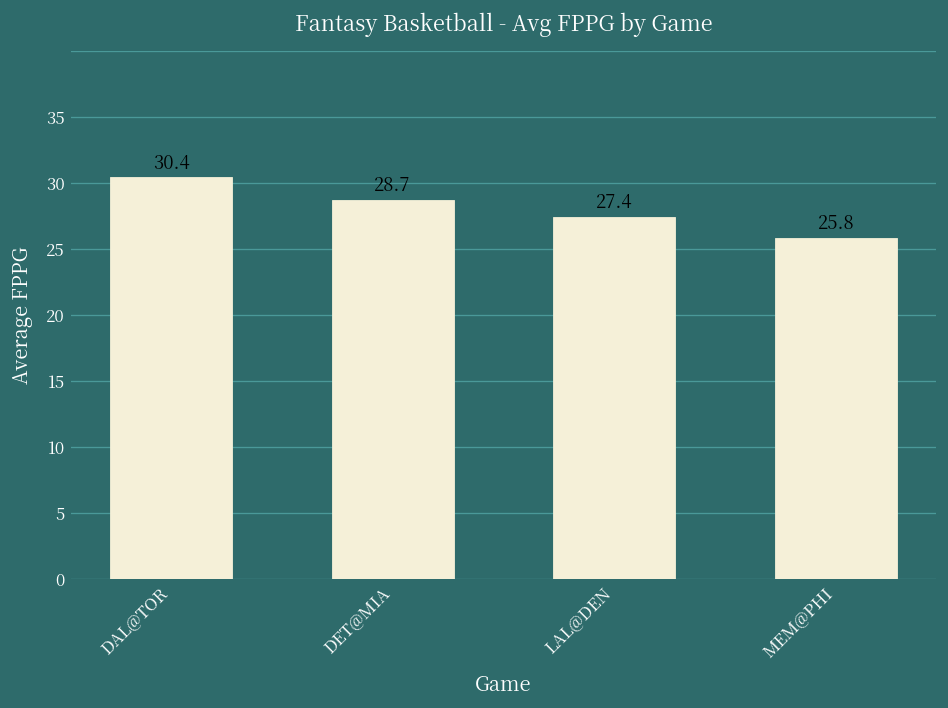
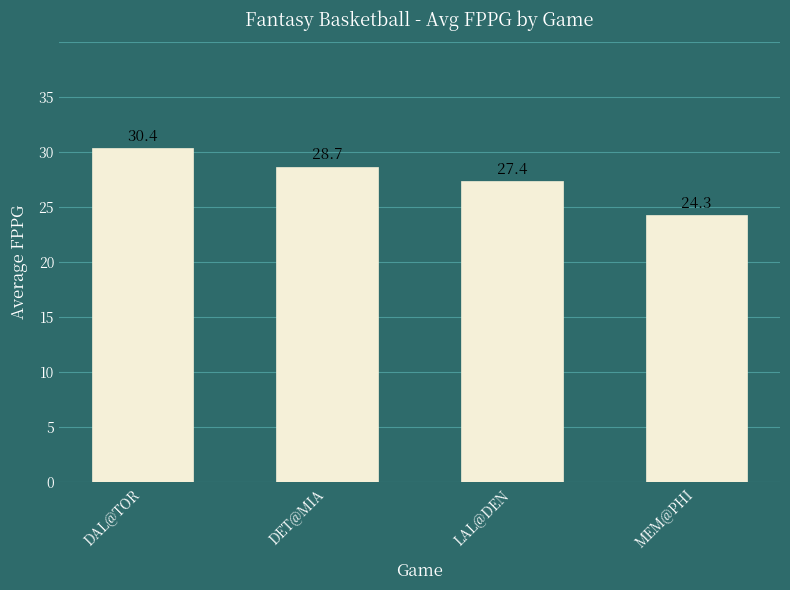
  {
    "DAL@TOR": 30.4,
    "DET@MIA": 28.7,
    "LAL@DEN": 27.4,
-   "MEM@PHI": 25.8
+   "MEM@PHI": 24.3
  }
